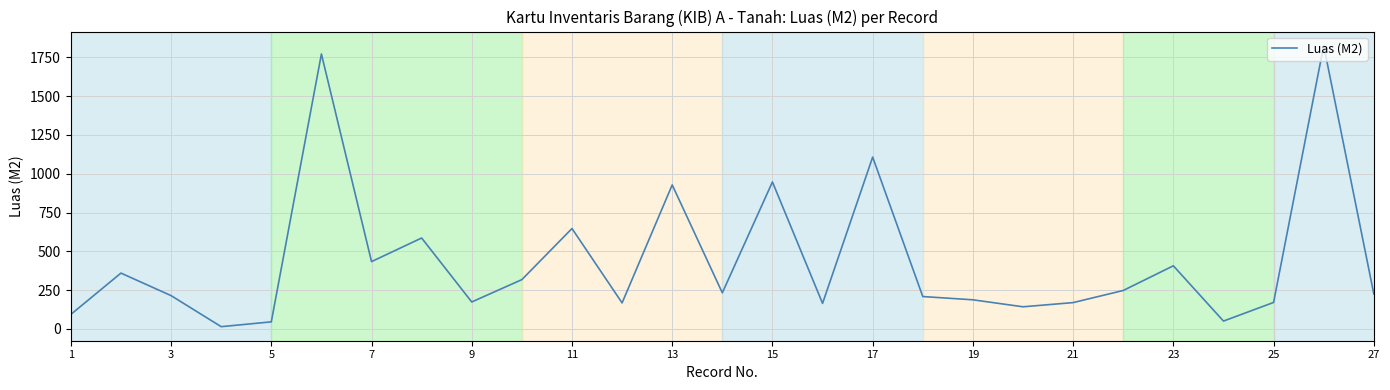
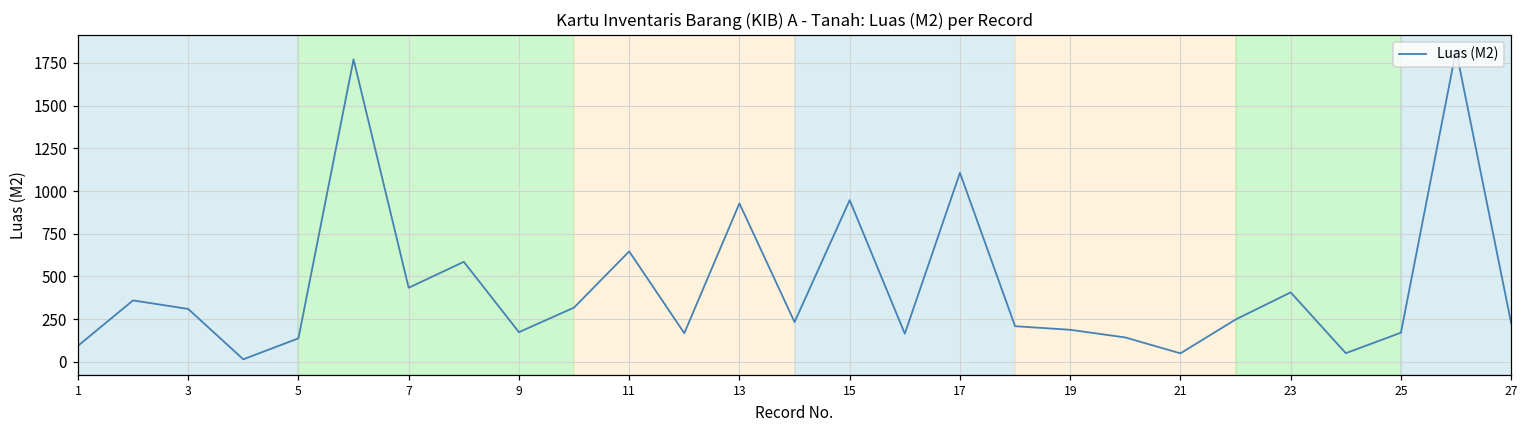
  {
    "1": 90,
-   "3": 220,
-   "5": 50,
+   "3": 310,
+   "5": 140,
    "7": 430,
    "9": 170,
    "11": 650,
    "13": 930,
    "15": 950,
    "17": 1110,
    "19": 190,
-   "21": 170,
+   "21": 50,
    "23": 410,
    "25": 170,
    "27": 230
  }
